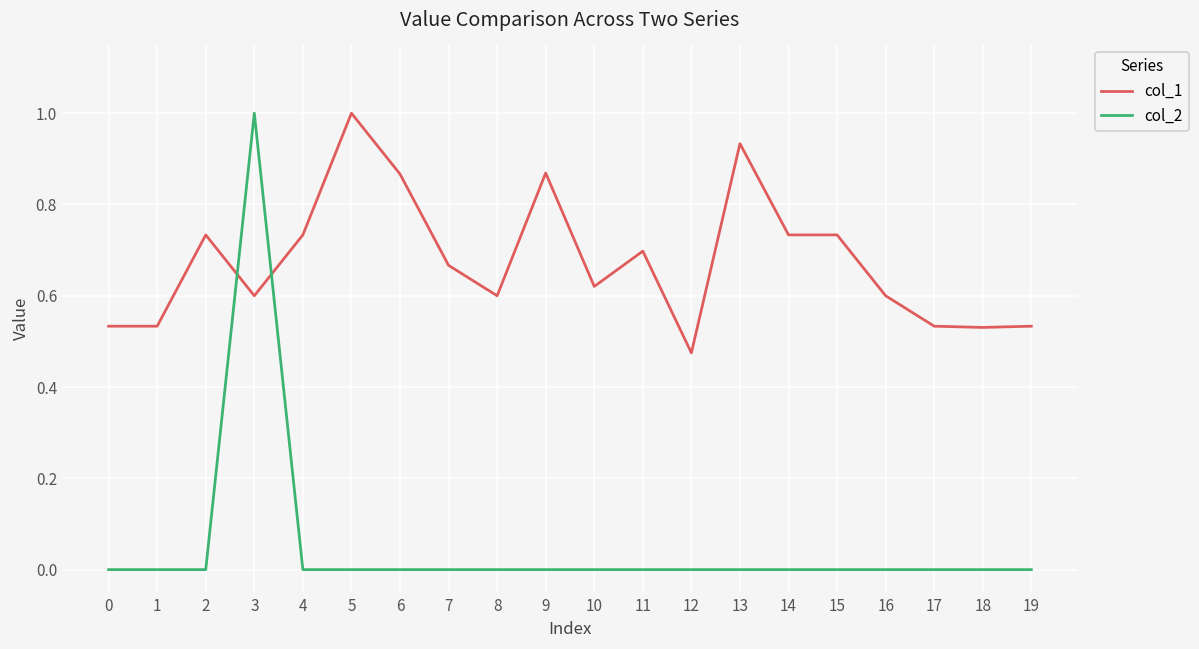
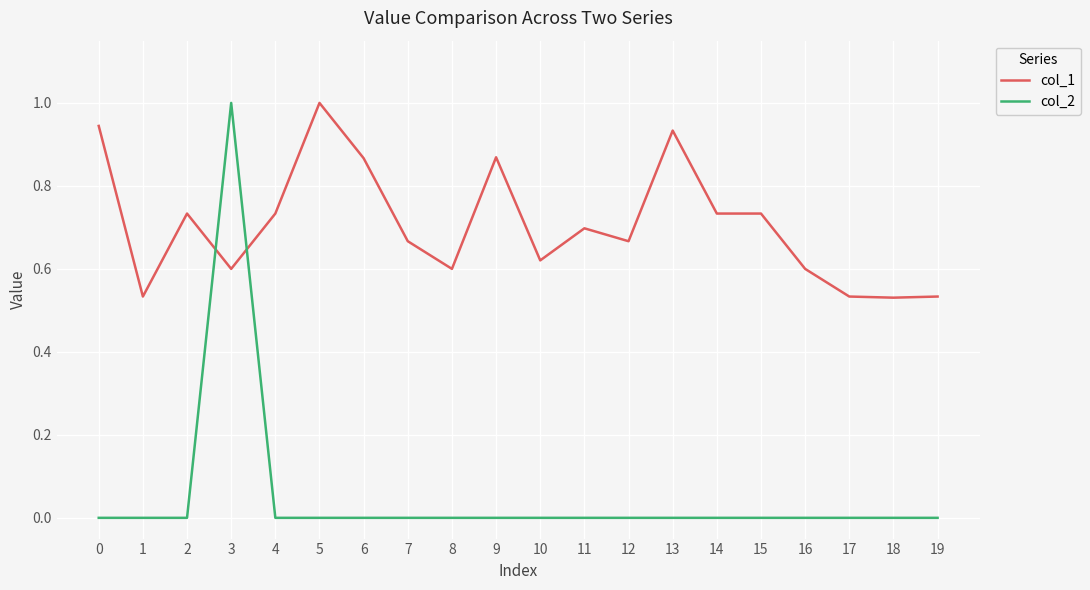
  {
    "col_1": {
-     "0": 0.53,
+     "0": 0.94,
      "1": 0.53,
      "2": 0.73,
      "3": 0.60,
      "4": 0.73,
      "5": 1.00,
      "6": 0.87,
      "7": 0.67,
      "8": 0.60,
      "9": 0.87,
      "10": 0.62,
      "11": 0.70,
-     "12": 0.47,
+     "12": 0.67,
      "13": 0.93,
      "14": 0.73,
      "15": 0.73,
      "16": 0.60,
      "17": 0.53,
      "18": 0.53,
      "19": 0.53
    },
    "col_2": {
      "0": 0.00,
      "1": 0.00,
      "2": 0.00,
      "3": 1.00,
      "4": 0.00,
      "5": 0.00,
      "6": 0.00,
      "7": 0.00,
      "8": 0.00,
      "9": 0.00,
      "10": 0.00,
      "11": 0.00,
      "12": 0.00,
      "13": 0.00,
      "14": 0.00,
      "15": 0.00,
      "16": 0.00,
      "17": 0.00,
      "18": 0.00,
      "19": 0.00
    }
  }
